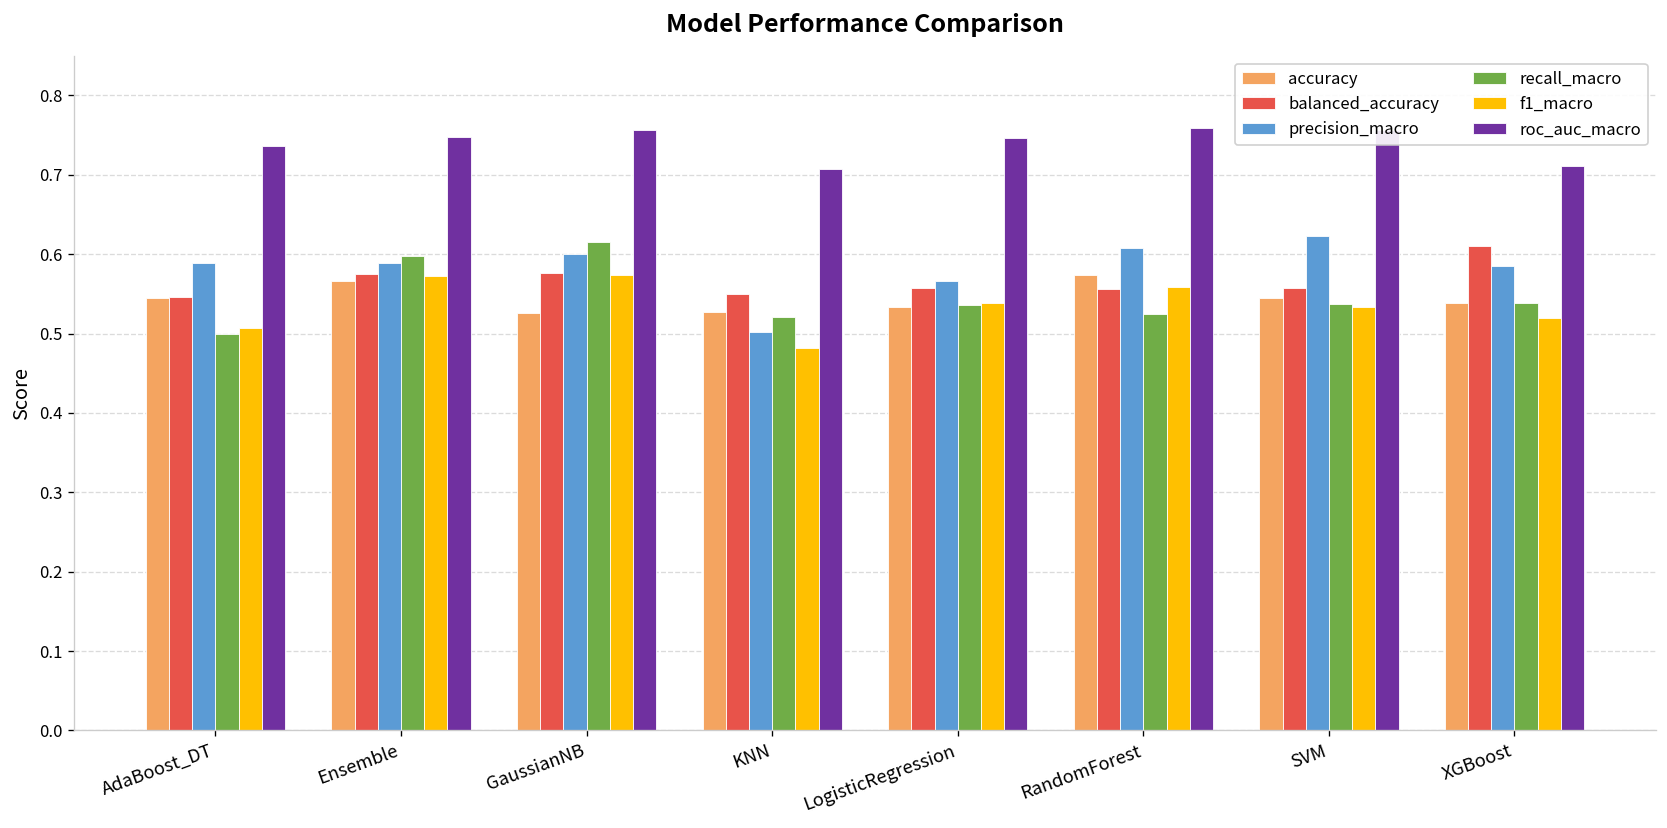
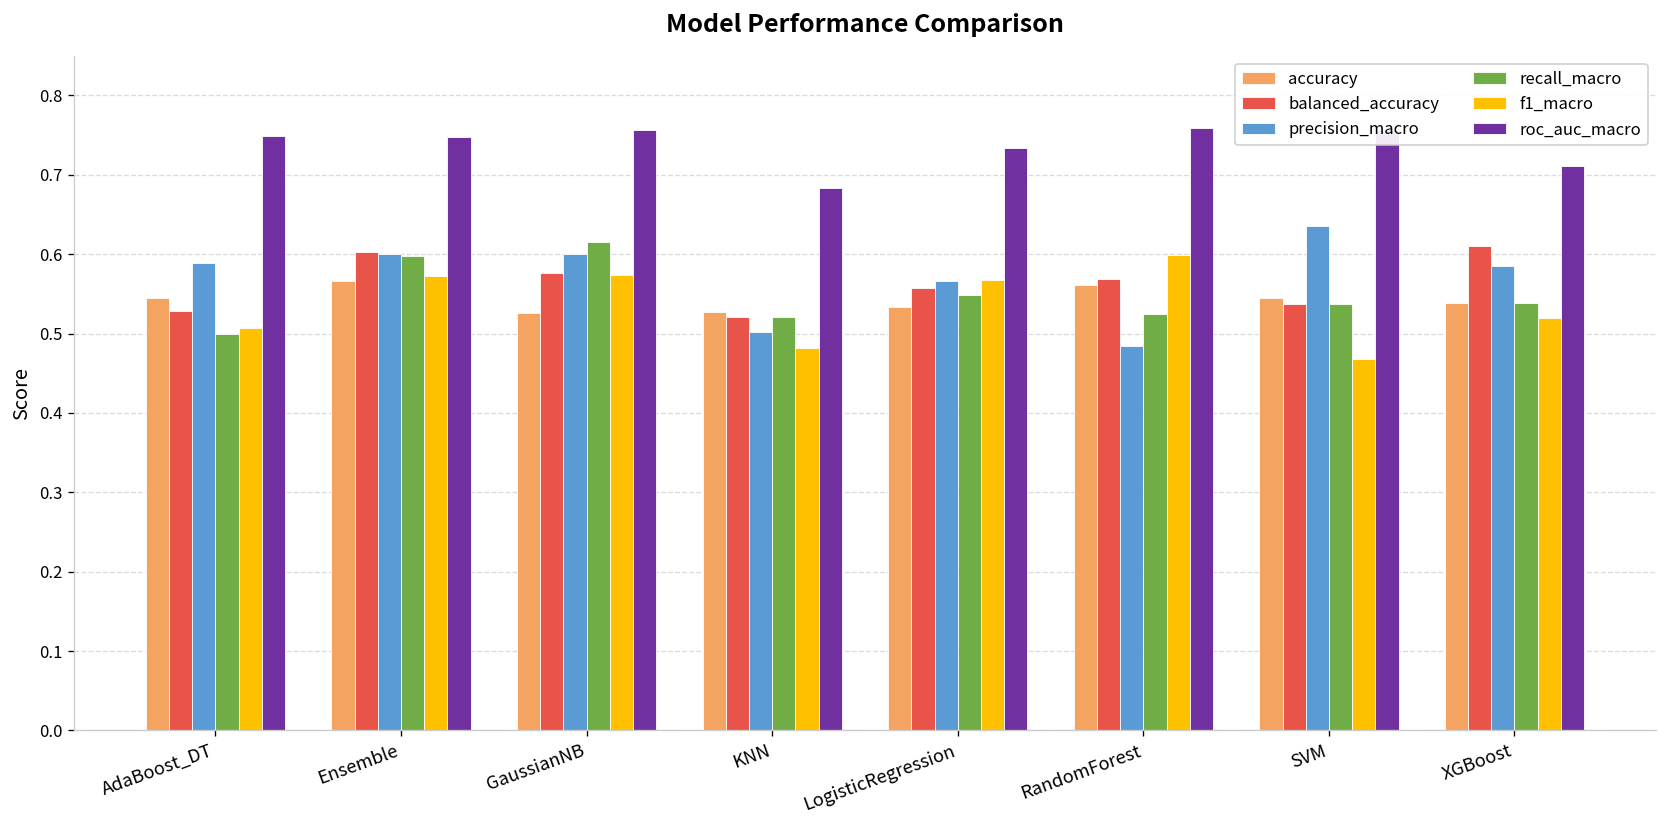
  {
    "accuracy": {
      "AdaBoost_DT": 0.54,
      "Ensemble": 0.57,
      "GaussianNB": 0.53,
      "KNN": 0.53,
      "LogisticRegression": 0.53,
-     "RandomForest": 0.57,
+     "RandomForest": 0.56,
      "SVM": 0.54,
      "XGBoost": 0.54
    },
    "balanced_accuracy": {
-     "AdaBoost_DT": 0.55,
-     "Ensemble": 0.57,
+     "AdaBoost_DT": 0.53,
+     "Ensemble": 0.60,
      "GaussianNB": 0.58,
-     "KNN": 0.55,
+     "KNN": 0.52,
      "LogisticRegression": 0.56,
-     "RandomForest": 0.56,
-     "SVM": 0.56,
+     "RandomForest": 0.57,
+     "SVM": 0.54,
      "XGBoost": 0.61
    },
    "precision_macro": {
      "AdaBoost_DT": 0.59,
-     "Ensemble": 0.59,
+     "Ensemble": 0.60,
      "GaussianNB": 0.60,
      "KNN": 0.50,
      "LogisticRegression": 0.57,
-     "RandomForest": 0.61,
-     "SVM": 0.62,
+     "RandomForest": 0.48,
+     "SVM": 0.64,
      "XGBoost": 0.59
    },
    "recall_macro": {
      "AdaBoost_DT": 0.50,
      "Ensemble": 0.60,
      "GaussianNB": 0.62,
      "KNN": 0.52,
-     "LogisticRegression": 0.54,
+     "LogisticRegression": 0.55,
      "RandomForest": 0.52,
      "SVM": 0.54,
      "XGBoost": 0.54
    },
    "f1_macro": {
      "AdaBoost_DT": 0.51,
      "Ensemble": 0.57,
      "GaussianNB": 0.57,
      "KNN": 0.48,
-     "LogisticRegression": 0.54,
-     "RandomForest": 0.56,
-     "SVM": 0.53,
+     "LogisticRegression": 0.57,
+     "RandomForest": 0.60,
+     "SVM": 0.47,
      "XGBoost": 0.52
    },
    "roc_auc_macro": {
-     "AdaBoost_DT": 0.74,
+     "AdaBoost_DT": 0.75,
      "Ensemble": 0.75,
      "GaussianNB": 0.76,
-     "KNN": 0.71,
-     "LogisticRegression": 0.75,
+     "KNN": 0.68,
+     "LogisticRegression": 0.73,
      "RandomForest": 0.76,
      "XGBoost": 0.71
    }
  }
